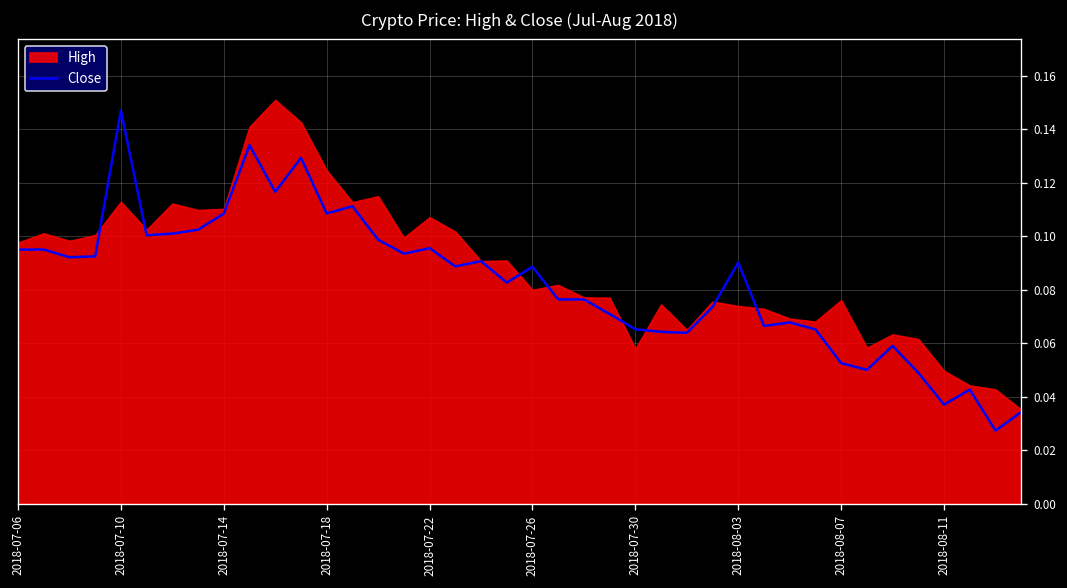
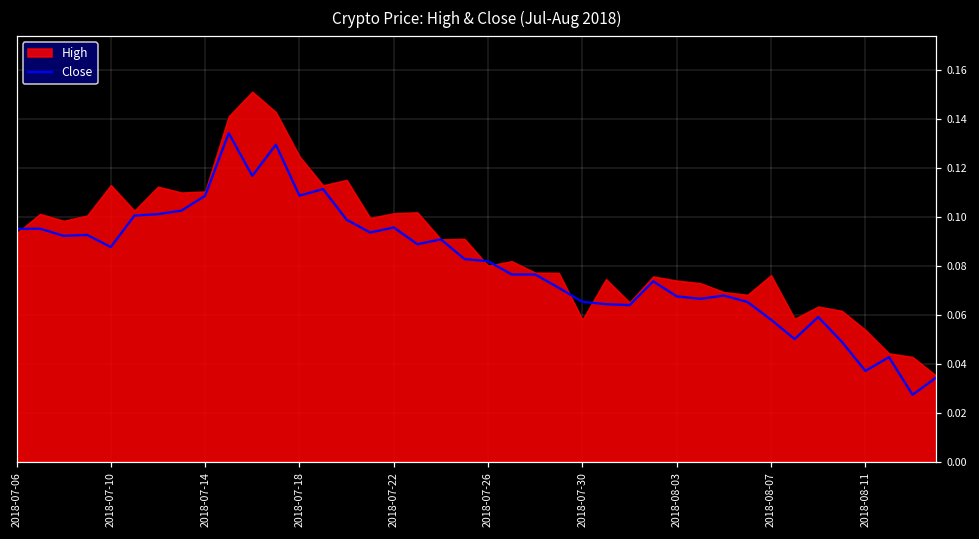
  {
    "High": {
-     "2018-07-06": 0.098,
+     "2018-07-06": 0.093,
      "2018-07-10": 0.113,
      "2018-07-14": 0.110,
      "2018-07-18": 0.125,
-     "2018-07-22": 0.107,
+     "2018-07-22": 0.101,
      "2018-07-26": 0.080,
      "2018-07-30": 0.058,
      "2018-08-03": 0.074,
      "2018-08-07": 0.076,
-     "2018-08-11": 0.050
+     "2018-08-11": 0.054
    },
    "Close": {
      "2018-07-06": 0.095,
-     "2018-07-10": 0.147,
+     "2018-07-10": 0.088,
      "2018-07-14": 0.109,
      "2018-07-18": 0.109,
      "2018-07-22": 0.096,
-     "2018-07-26": 0.089,
+     "2018-07-26": 0.082,
      "2018-07-30": 0.065,
-     "2018-08-03": 0.090,
-     "2018-08-07": 0.053,
+     "2018-08-03": 0.067,
+     "2018-08-07": 0.058,
      "2018-08-11": 0.037
    }
  }
